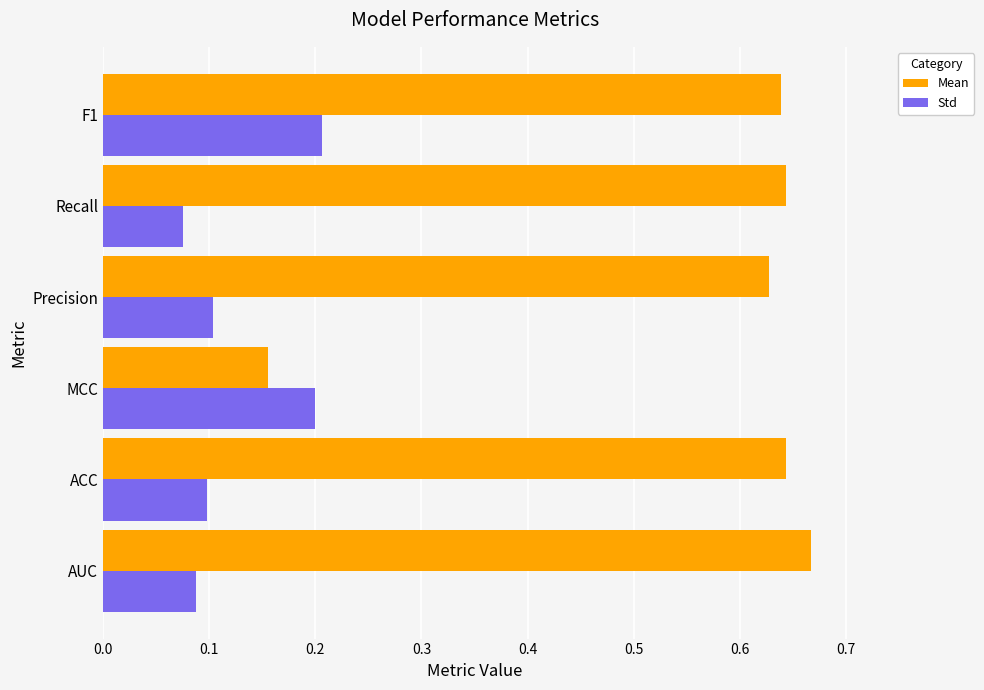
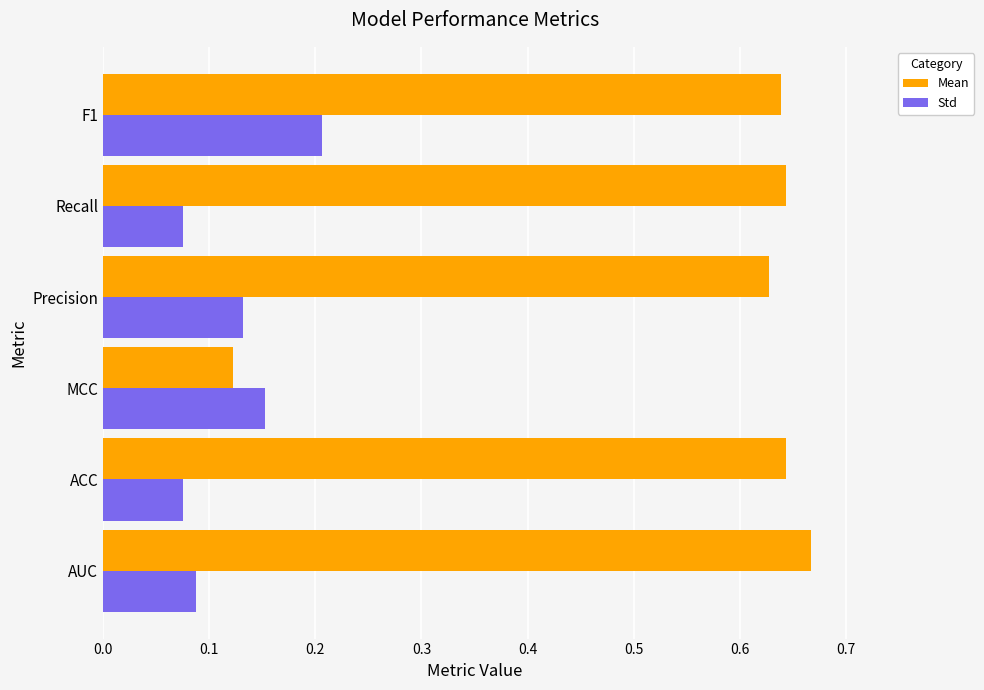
  {
    "Mean": {
      "F1": 0.639,
      "Recall": 0.644,
      "Precision": 0.628,
-     "MCC": 0.155,
+     "MCC": 0.122,
      "ACC": 0.644,
      "AUC": 0.668
    },
    "Std": {
      "F1": 0.207,
      "Recall": 0.075,
-     "Precision": 0.103,
-     "MCC": 0.200,
-     "ACC": 0.098,
+     "Precision": 0.132,
+     "MCC": 0.152,
+     "ACC": 0.075,
      "AUC": 0.087
    }
  }
